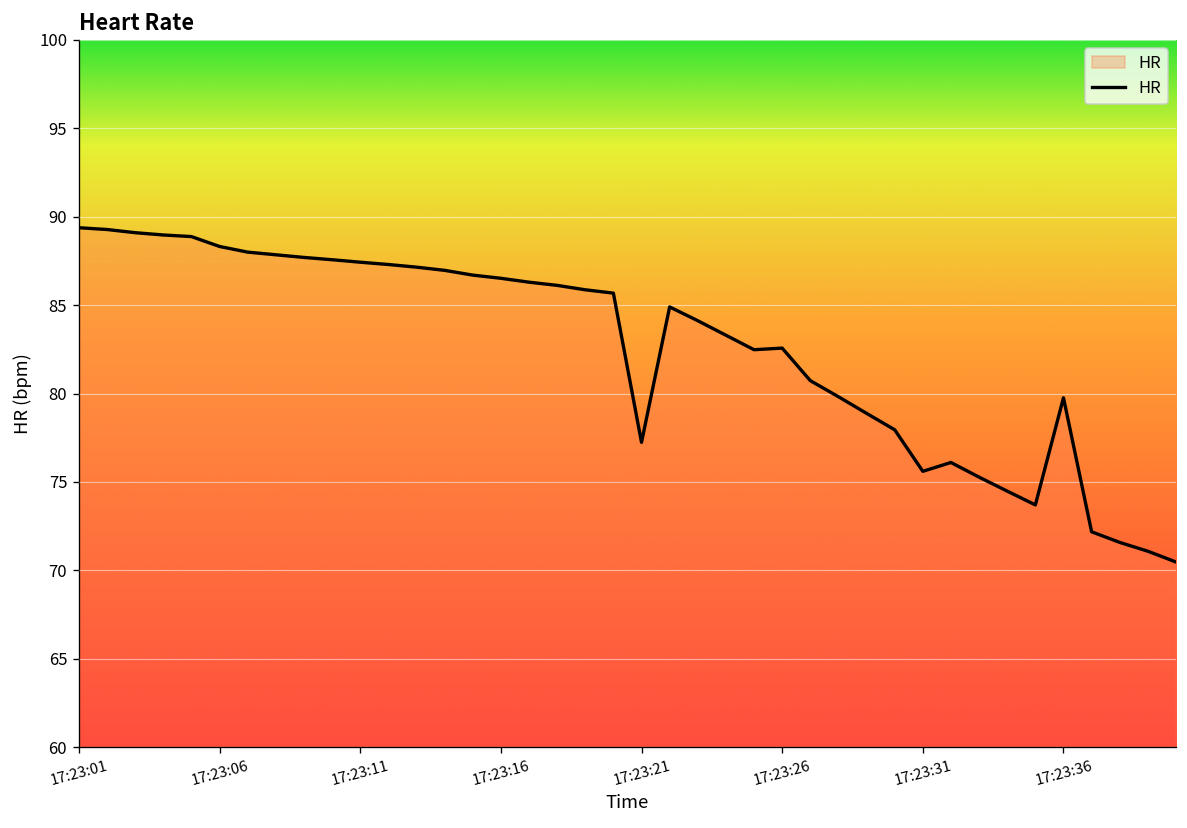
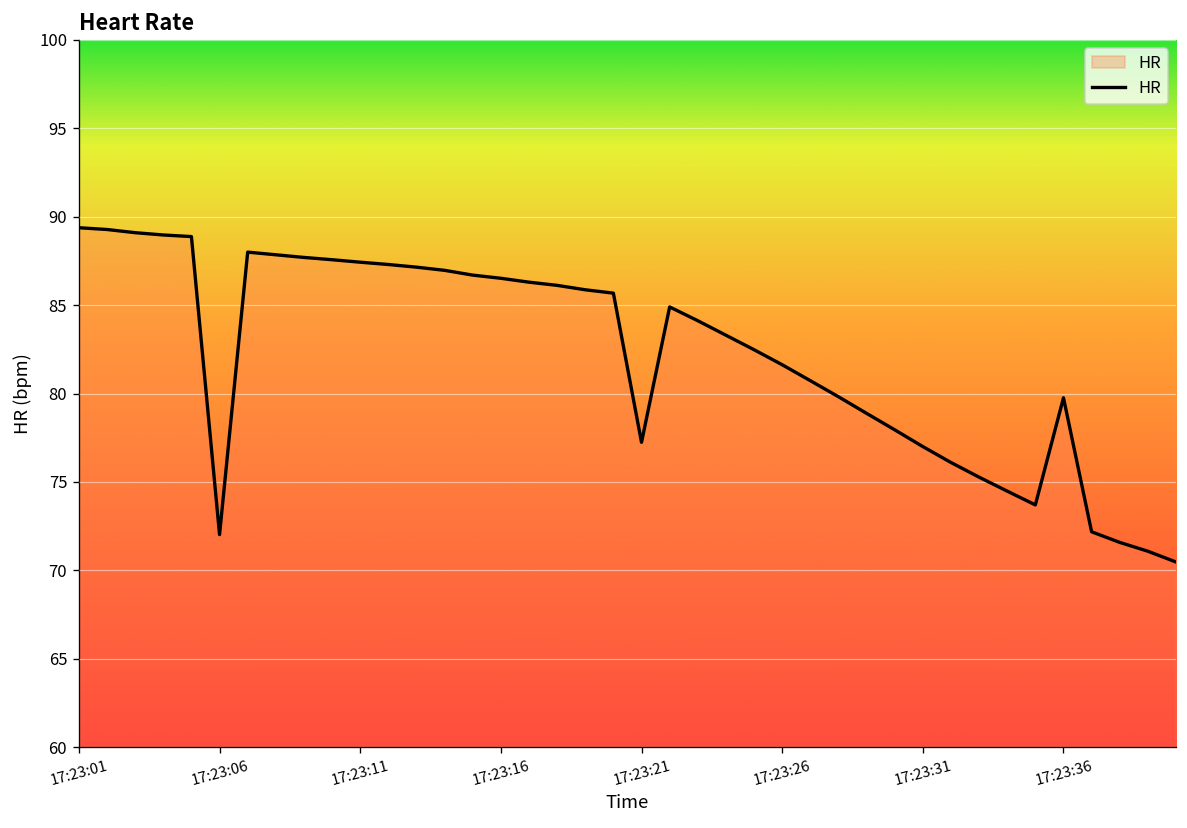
  {
    "17:23:01": 89.4,
-   "17:23:06": 88.3,
+   "17:23:06": 72.0,
    "17:23:11": 87.4,
    "17:23:16": 86.5,
    "17:23:21": 77.2,
-   "17:23:26": 82.6,
-   "17:23:31": 75.6,
+   "17:23:26": 81.6,
+   "17:23:31": 77.0,
    "17:23:36": 79.8
  }
